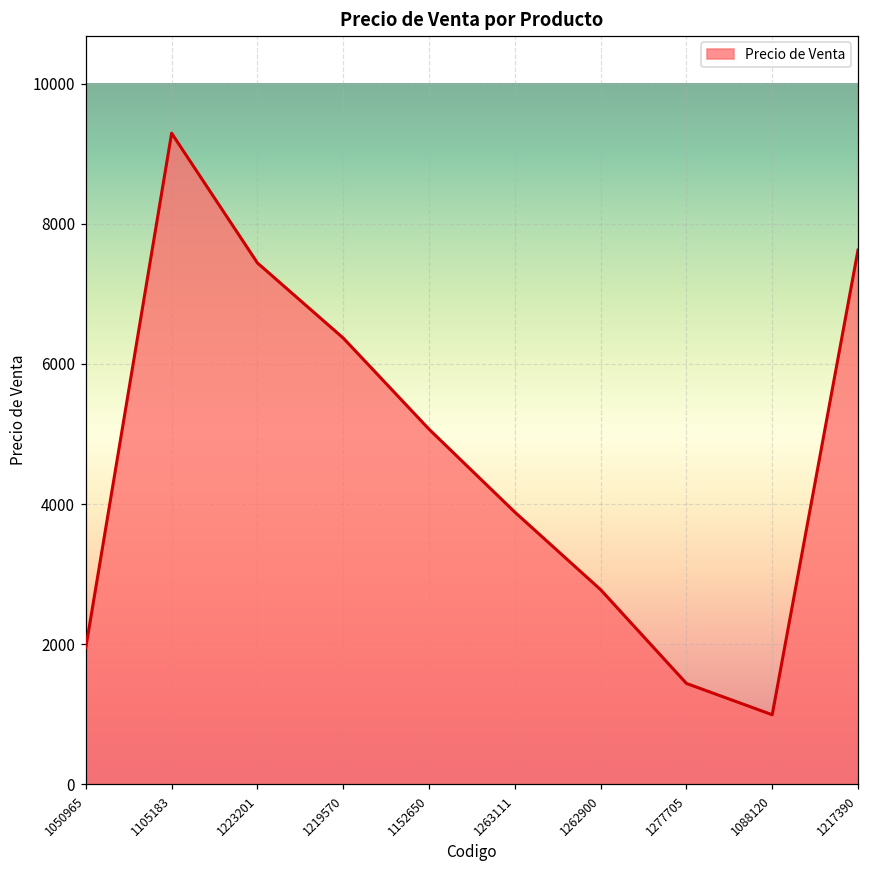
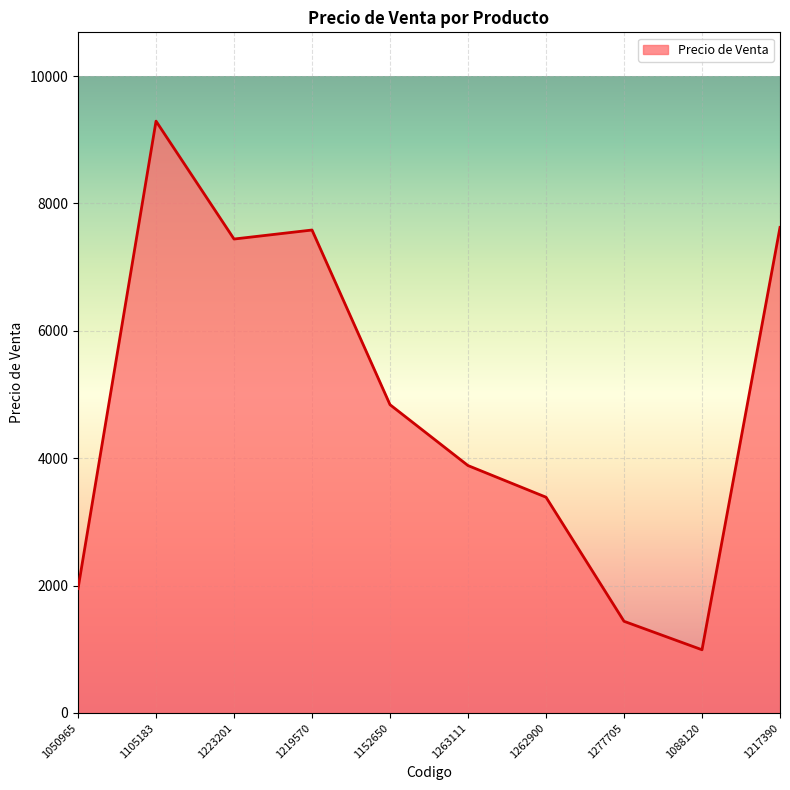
  {
    "1050965": 2000,
    "1105183": 9300,
    "1223201": 7400,
-   "1219570": 6400,
-   "1152650": 5100,
+   "1219570": 7600,
+   "1152650": 4800,
    "1263111": 3900,
-   "1262900": 2800,
+   "1262900": 3400,
    "1277705": 1400,
    "1088120": 1000,
    "1217390": 7600
  }
